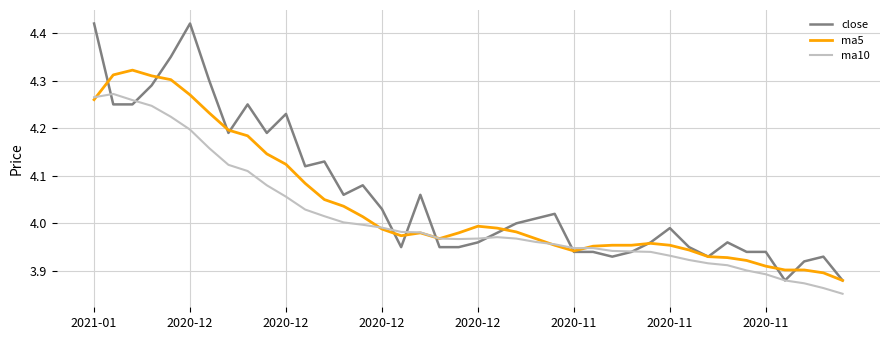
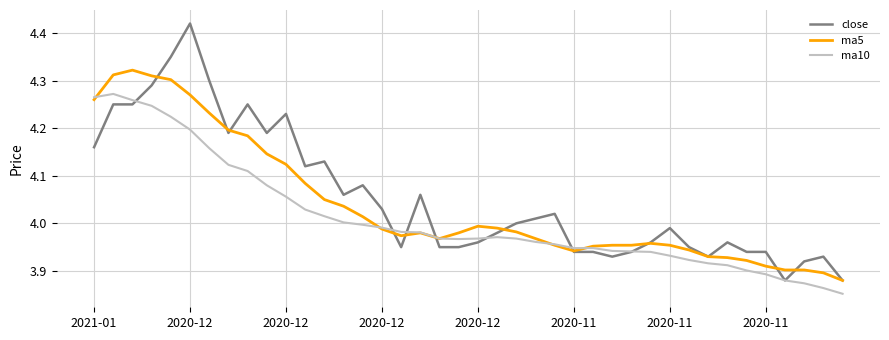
  {
    "close": {
-     "2021-01": 4.42
+     "2021-01": 4.16
    }
  }
